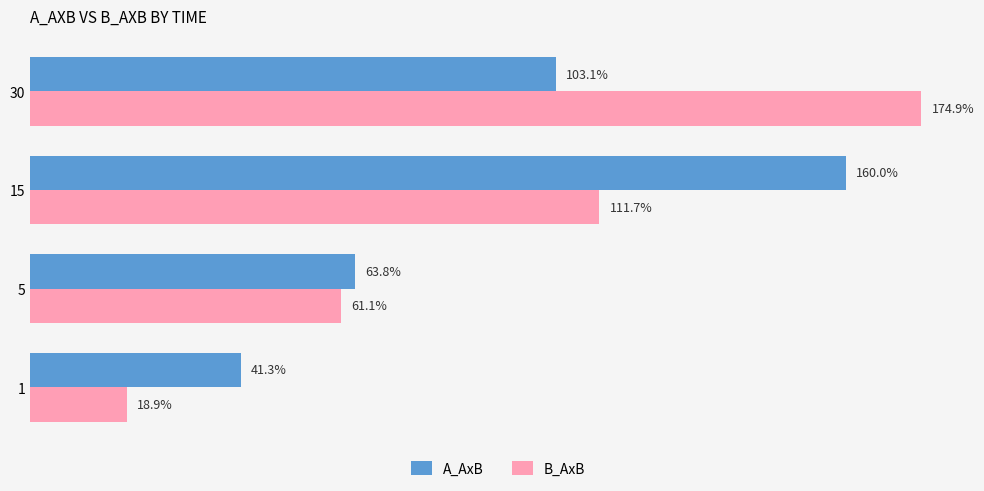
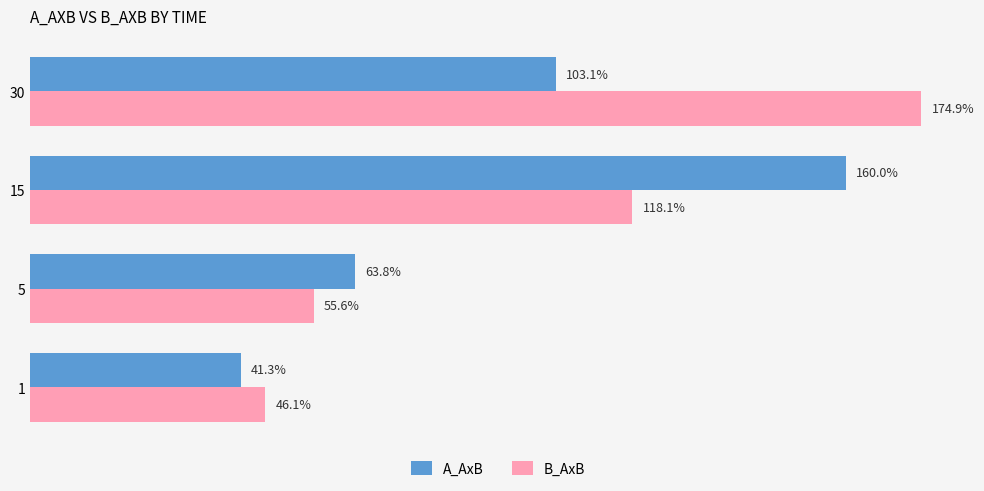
  {
    "A_AxB": {
      "30": "103.1%",
      "15": "160.0%",
      "5": "63.8%",
      "1": "41.3%"
    },
    "B_AxB": {
      "30": "174.9%",
-     "15": "111.7%",
-     "5": "61.1%",
-     "1": "18.9%"
+     "15": "118.1%",
+     "5": "55.6%",
+     "1": "46.1%"
    }
  }
